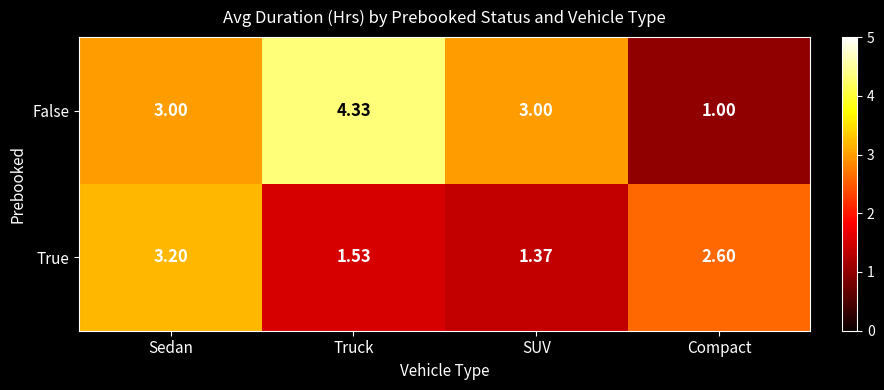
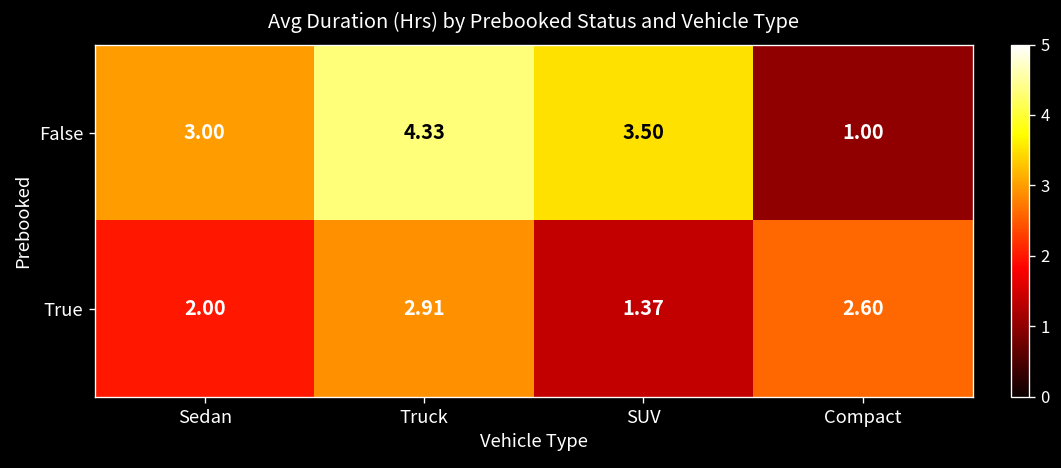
  {
    "False": {
      "Sedan": 3.00,
      "Truck": 4.33,
-     "SUV": 3.00,
+     "SUV": 3.50,
      "Compact": 1.00
    },
    "True": {
-     "Sedan": 3.20,
-     "Truck": 1.53,
+     "Sedan": 2.00,
+     "Truck": 2.91,
      "SUV": 1.37,
      "Compact": 2.60
    }
  }
